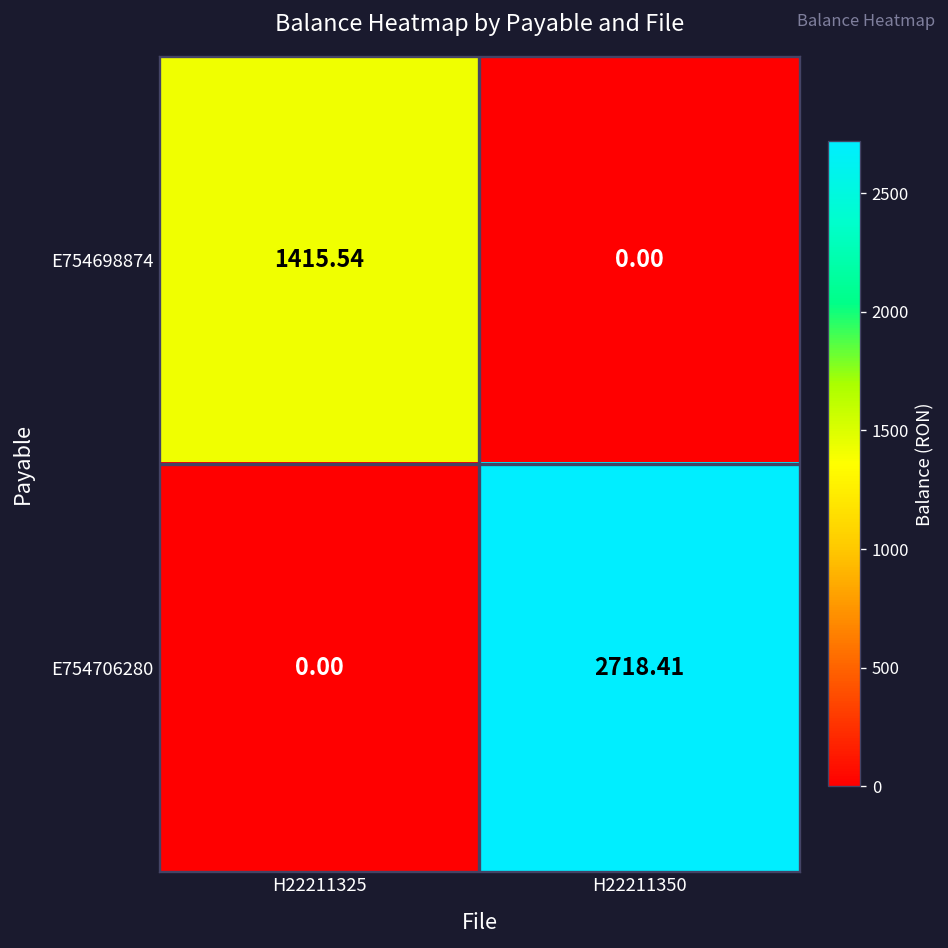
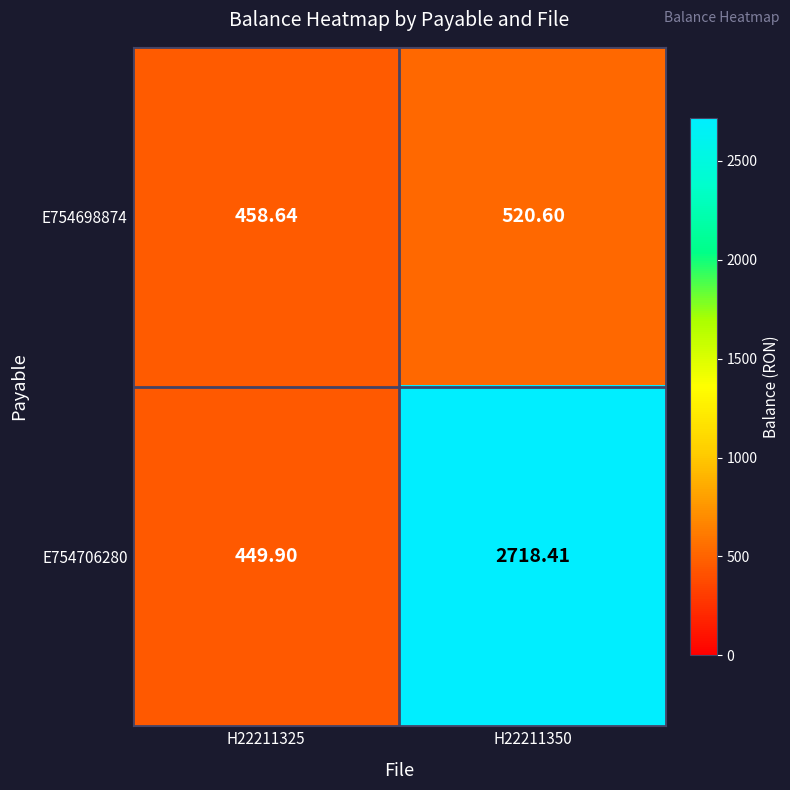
  {
    "E754698874": {
-     "H22211325": 1415.54,
-     "H22211350": 0.00
+     "H22211325": 458.64,
+     "H22211350": 520.60
    },
    "E754706280": {
-     "H22211325": 0.00,
+     "H22211325": 449.90,
      "H22211350": 2718.41
    }
  }
